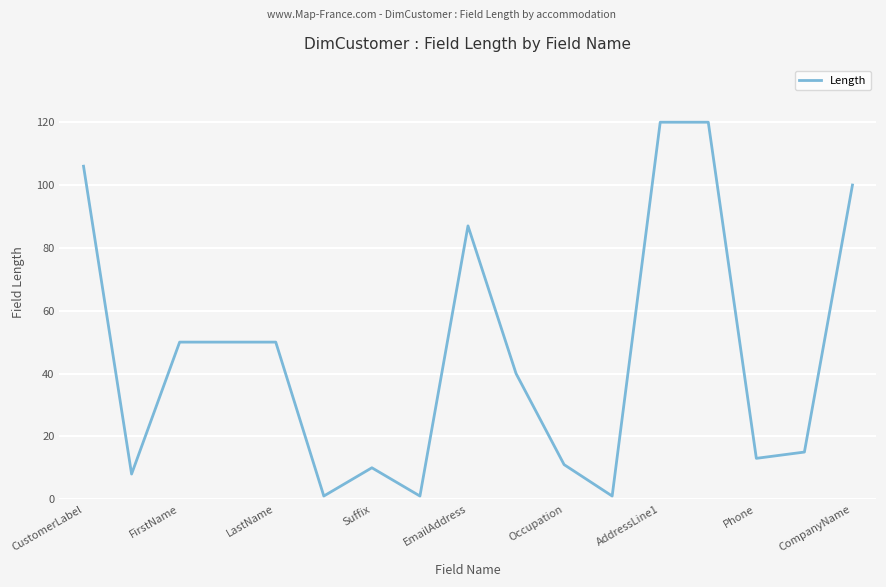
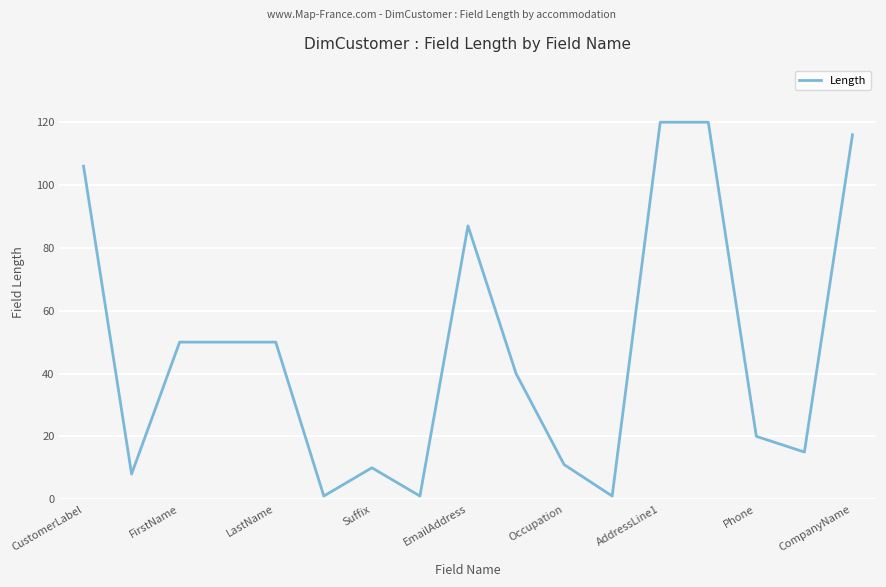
  {
    "CustomerLabel": 106,
    "FirstName": 50,
    "LastName": 50,
    "Suffix": 10,
    "EmailAddress": 87,
    "Occupation": 11,
    "AddressLine1": 120,
-   "Phone": 13,
-   "CompanyName": 100
+   "Phone": 20,
+   "CompanyName": 116
  }
